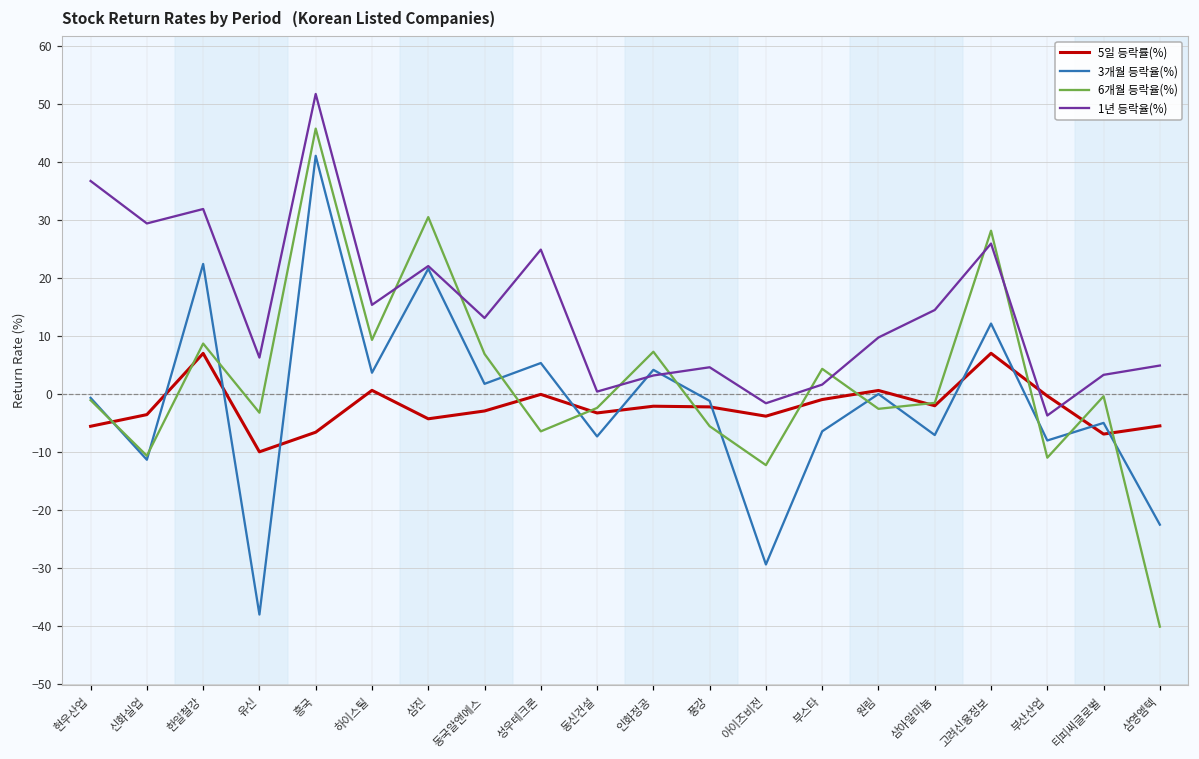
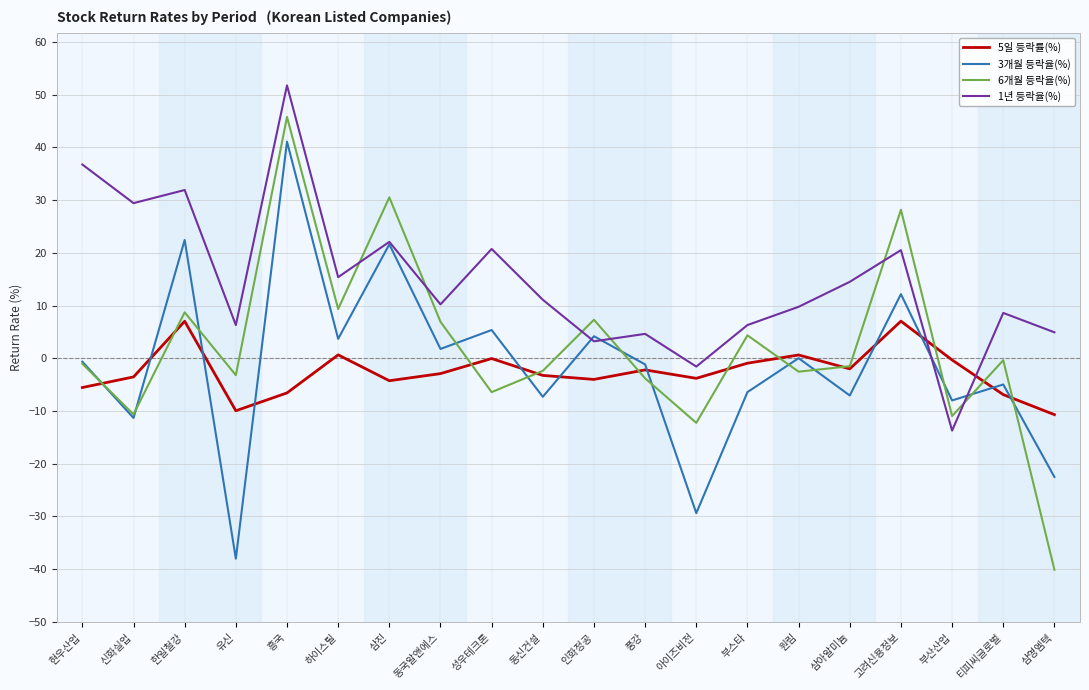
  {
    "5일 등락률(%)": {
      "현우산업": -6,
      "신화실업": -4,
      "한일철강": 7,
      "유신": -10,
      "흥국": -7,
      "하이스틸": 1,
      "삼진": -4,
      "동국알앤에스": -3,
      "성우테크론": 0,
      "동신건설": -3,
-     "인화정공": -2,
+     "인화정공": -4,
      "풍강": -2,
      "아이즈비전": -4,
      "부스타": -1,
      "원림": 1,
      "삼아알미늄": -2,
      "고려신용정보": 7,
      "부산산업": 0,
      "티피씨글로벌": -7,
-     "삼영엠텍": -6
+     "삼영엠텍": -11
    },
    "3개월 등락율(%)": {
      "신화실업": -11,
      "한일철강": 22,
      "유신": -38,
      "흥국": 41,
      "하이스틸": 4,
      "동국알앤에스": 2,
      "성우테크론": 5,
      "동신건설": -7,
      "인화정공": 4,
      "풍강": -1,
      "아이즈비전": -29,
      "부스타": -6,
      "원림": 0,
      "삼아알미늄": -7,
      "고려신용정보": 12,
      "부산산업": -8,
      "티피씨글로벌": -5,
      "삼영엠텍": -23
    },
    "6개월 등락율(%)": {
      "신화실업": -11,
      "한일철강": 9,
      "유신": -3,
      "흥국": 46,
      "하이스틸": 9,
      "삼진": 31,
      "동국알앤에스": 7,
      "성우테크론": -6,
      "동신건설": -2,
      "인화정공": 7,
-     "풍강": -6,
+     "풍강": -4,
      "아이즈비전": -12,
      "부스타": 4,
      "원림": -3,
      "삼아알미늄": -2,
      "고려신용정보": 28,
      "부산산업": -11,
      "티피씨글로벌": 0,
      "삼영엠텍": -40
    },
    "1년 등락율(%)": {
      "현우산업": 37,
      "신화실업": 29,
      "한일철강": 32,
      "유신": 6,
      "흥국": 52,
      "하이스틸": 15,
-     "동국알앤에스": 13,
-     "성우테크론": 25,
-     "동신건설": 0,
+     "동국알앤에스": 10,
+     "성우테크론": 21,
+     "동신건설": 11,
      "인화정공": 3,
      "풍강": 5,
      "아이즈비전": -2,
-     "부스타": 2,
+     "부스타": 6,
      "원림": 10,
      "삼아알미늄": 14,
-     "고려신용정보": 26,
-     "부산산업": -4,
-     "티피씨글로벌": 3,
+     "고려신용정보": 21,
+     "부산산업": -14,
+     "티피씨글로벌": 9,
      "삼영엠텍": 5
    }
  }
